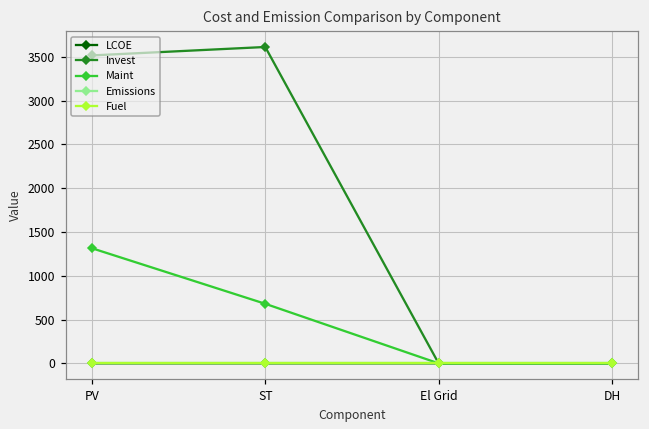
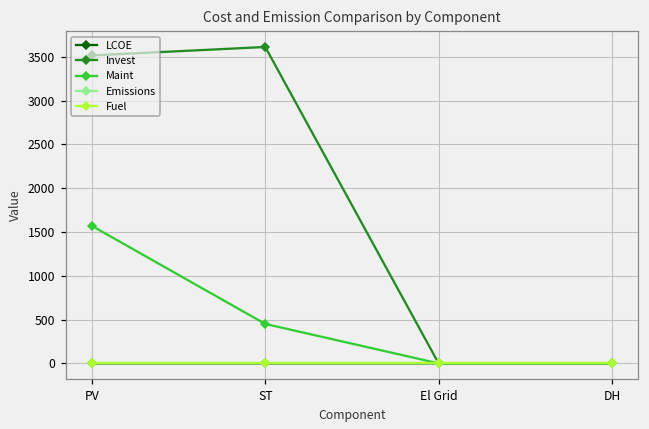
  {
    "Fuel": {
      "PV": 0,
      "ST": 0
    },
    "Invest": {
      "ST": 3600
    },
    "Maint": {
-     "PV": 1300,
-     "ST": 700
+     "PV": 1600,
+     "ST": 500
    }
  }
